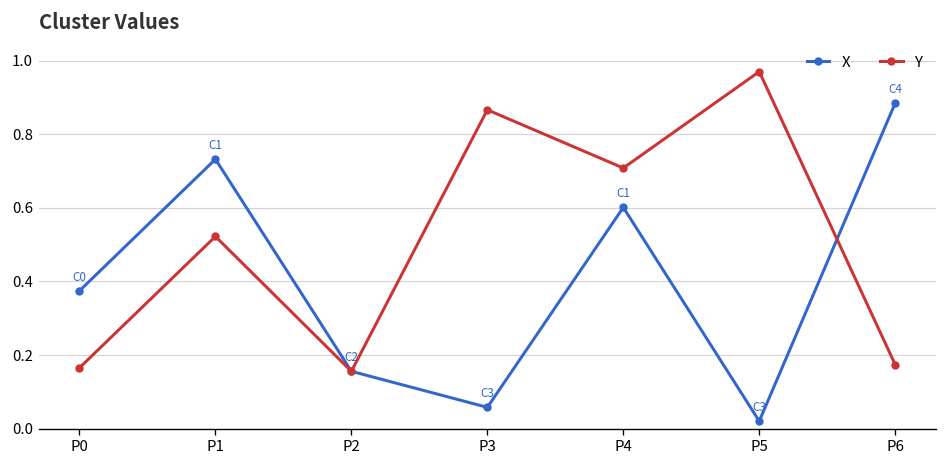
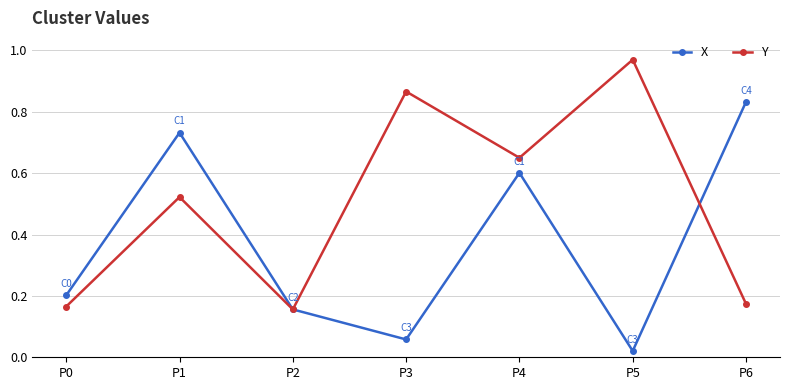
  {
    "X": {
-     "P0": 0.37,
+     "P0": 0.20,
      "P1": 0.73,
      "P3": 0.06,
      "P4": 0.60,
      "P5": 0.02,
-     "P6": 0.88
+     "P6": 0.83
    },
    "Y": {
      "P0": 0.17,
      "P1": 0.52,
      "P3": 0.87,
-     "P4": 0.71,
+     "P4": 0.65,
      "P5": 0.97,
      "P6": 0.17
    }
  }
